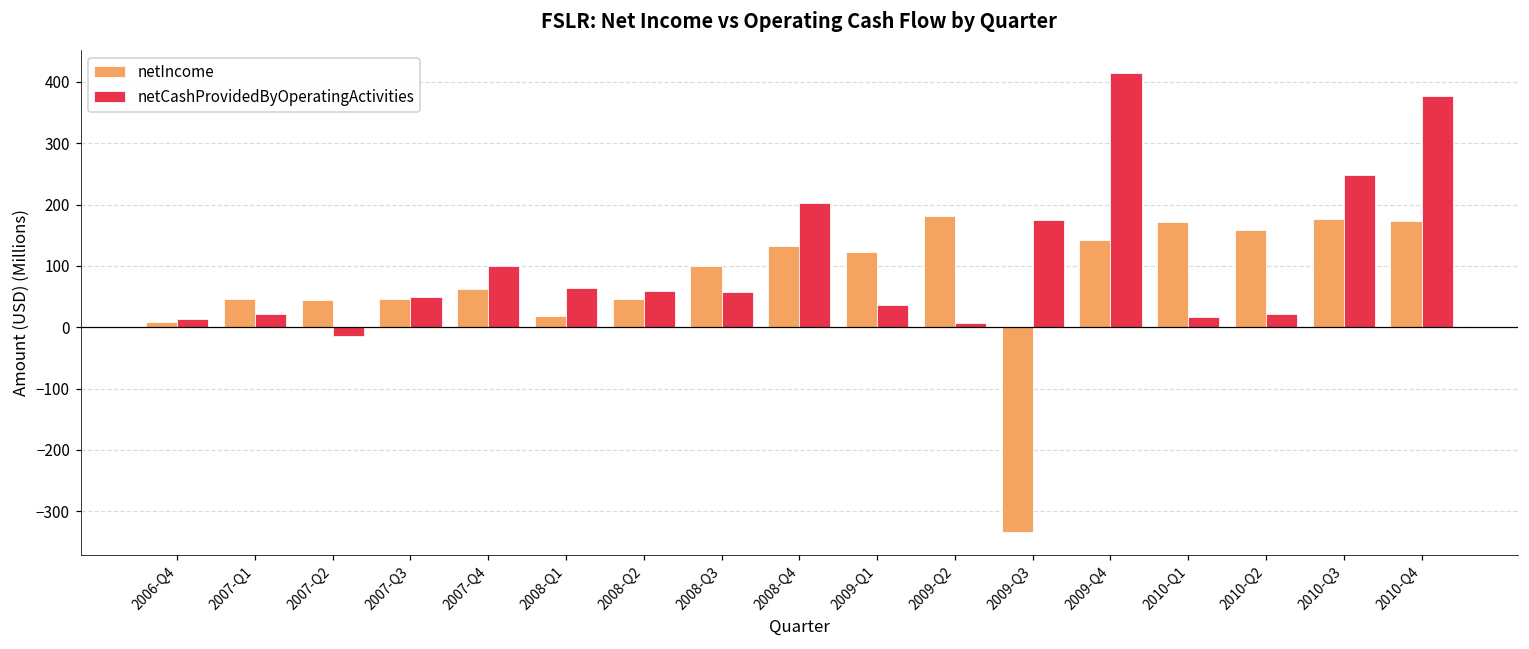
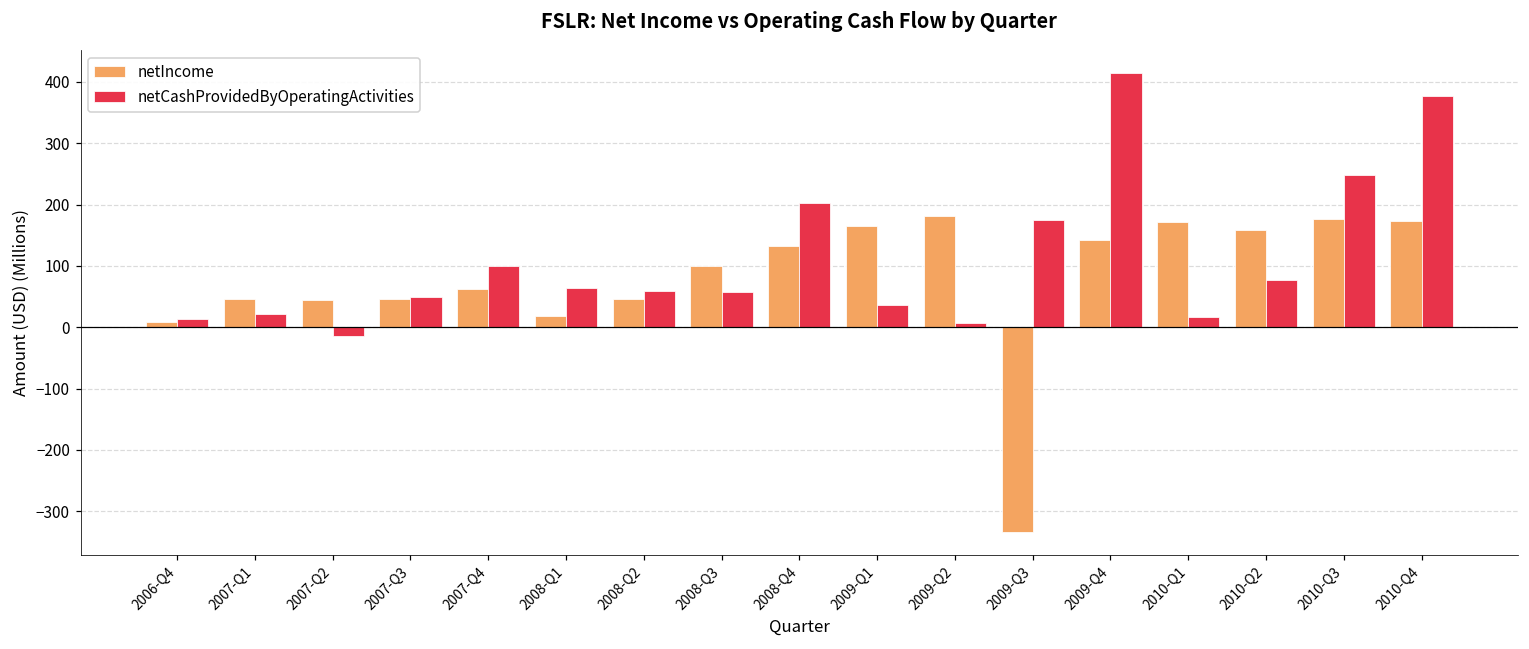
  {
    "netIncome": {
      "2006-Q4": 10,
      "2007-Q1": 50,
      "2007-Q2": 40,
      "2007-Q3": 50,
      "2007-Q4": 60,
      "2008-Q1": 20,
      "2008-Q2": 50,
      "2008-Q3": 100,
      "2008-Q4": 130,
-     "2009-Q1": 120,
+     "2009-Q1": 160,
      "2009-Q2": 180,
      "2009-Q3": -330,
      "2009-Q4": 140,
      "2010-Q1": 170,
      "2010-Q2": 160,
      "2010-Q3": 180,
      "2010-Q4": 170
    },
    "netCashProvidedByOperatingActivities": {
      "2006-Q4": 10,
      "2007-Q1": 20,
      "2007-Q2": -10,
      "2007-Q3": 50,
      "2007-Q4": 100,
      "2008-Q1": 60,
      "2008-Q2": 60,
      "2008-Q3": 60,
      "2008-Q4": 200,
      "2009-Q1": 40,
      "2009-Q2": 10,
      "2009-Q3": 180,
      "2009-Q4": 410,
      "2010-Q1": 20,
-     "2010-Q2": 20,
+     "2010-Q2": 80,
      "2010-Q3": 250,
      "2010-Q4": 380
    }
  }
